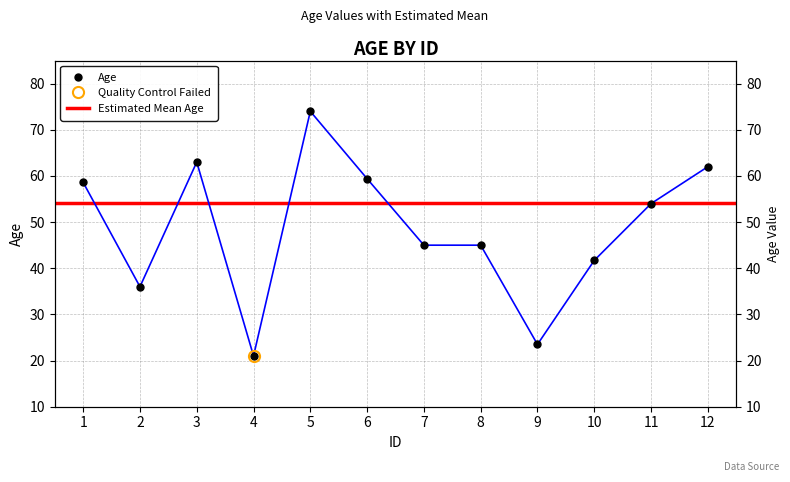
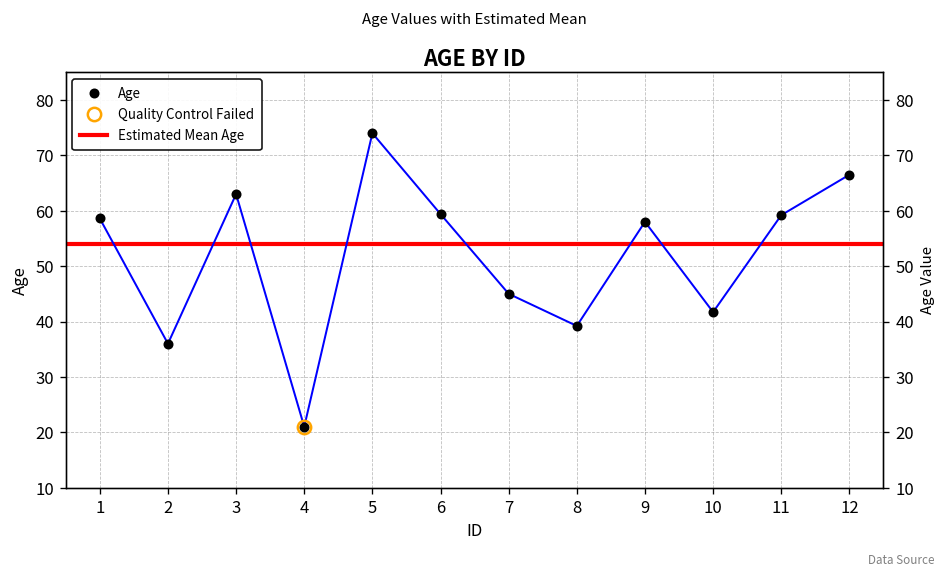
  {
    "Age": {
      "1": 59,
      "2": 36,
      "3": 63,
      "5": 74,
      "6": 59,
      "7": 45,
-     "8": 45,
-     "9": 24,
+     "8": 39,
+     "9": 58,
      "10": 42,
-     "11": 54,
-     "12": 62
+     "11": 59,
+     "12": 67
    }
  }
